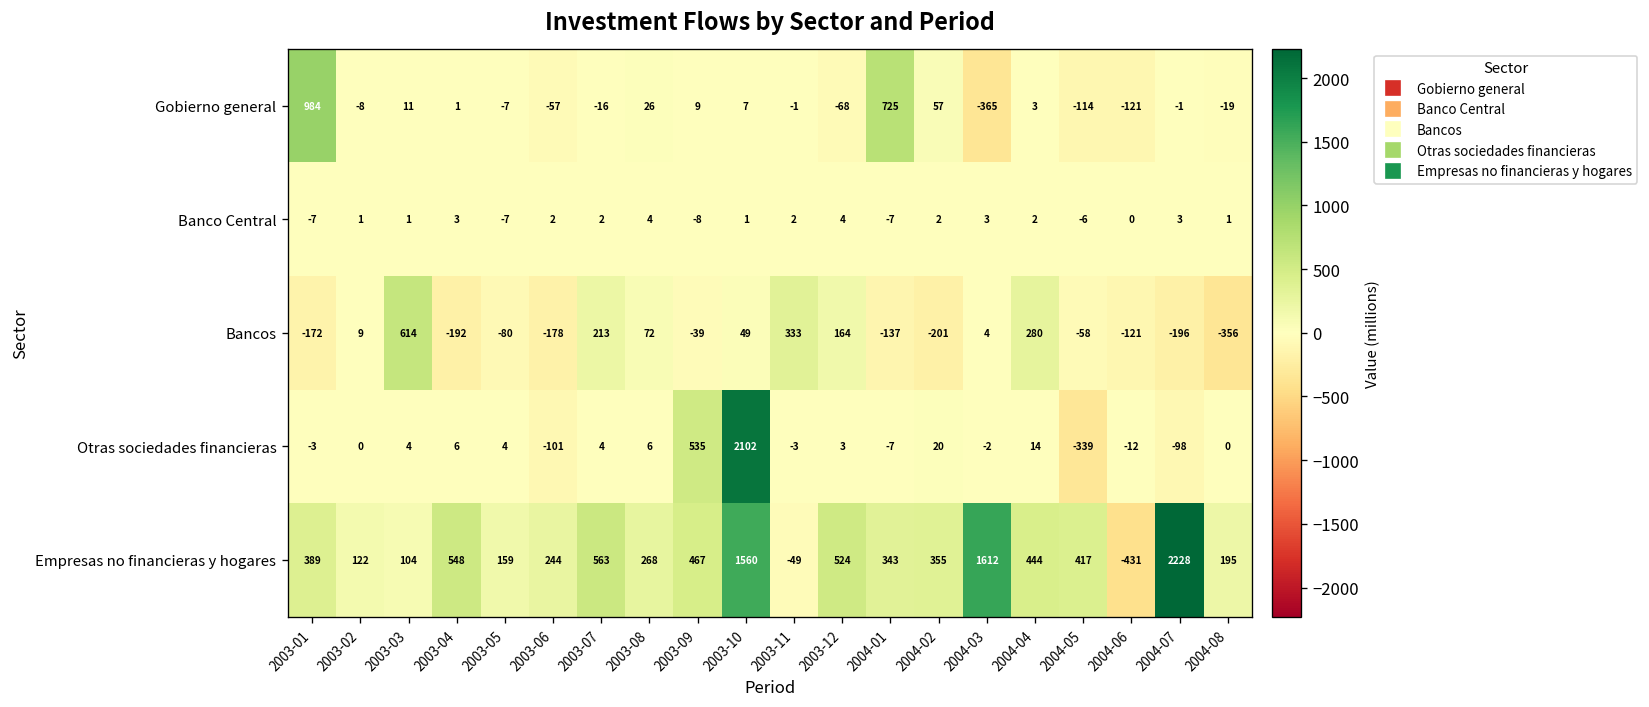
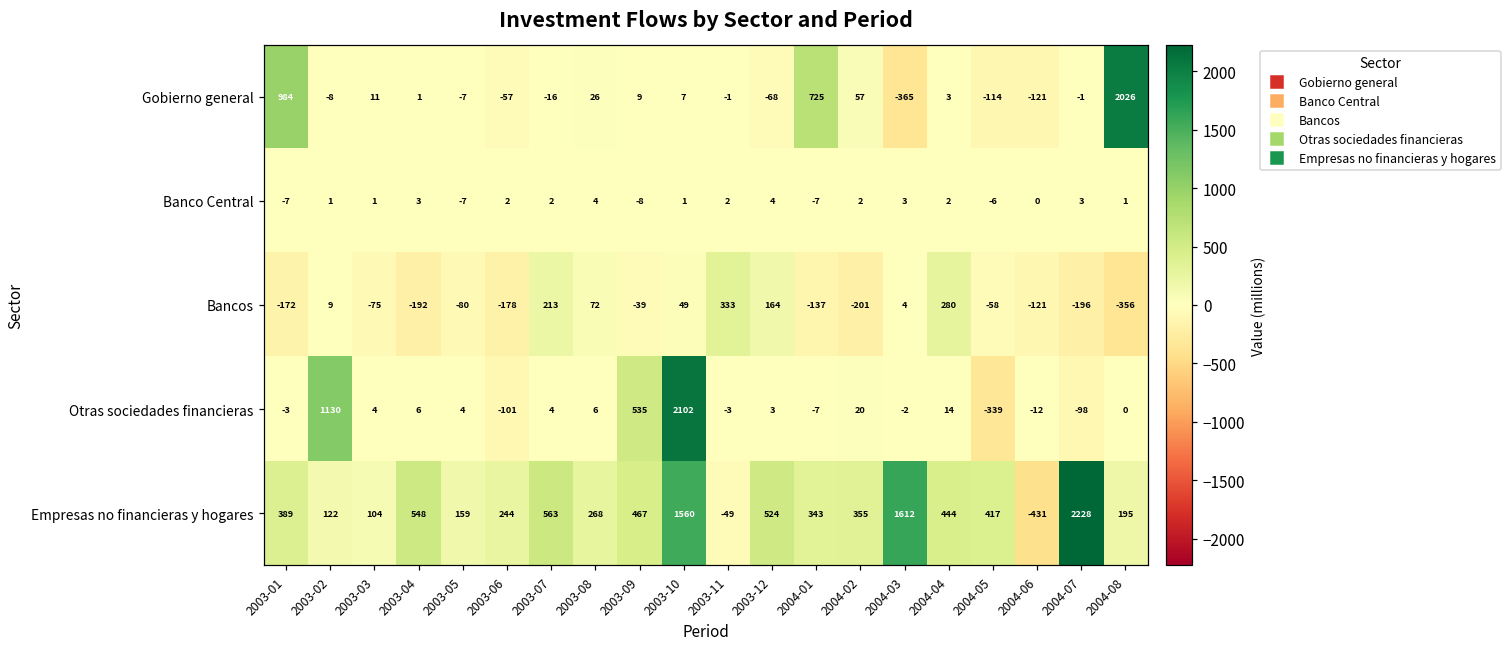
  {
    "Gobierno general": {
      "2003-01": 984,
      "2003-02": -8,
      "2003-03": 11,
      "2003-04": 1,
      "2003-05": -7,
      "2003-06": -57,
      "2003-07": -16,
      "2003-08": 26,
      "2003-09": 9,
      "2003-10": 7,
      "2003-11": -1,
      "2003-12": -68,
      "2004-01": 725,
      "2004-02": 57,
      "2004-03": -365,
      "2004-04": 3,
      "2004-05": -114,
      "2004-06": -121,
      "2004-07": -1,
-     "2004-08": -19
+     "2004-08": 2026
    },
    "Banco Central": {
      "2003-01": -7,
      "2003-02": 1,
      "2003-03": 1,
      "2003-04": 3,
      "2003-05": -7,
      "2003-06": 2,
      "2003-07": 2,
      "2003-08": 4,
      "2003-09": -8,
      "2003-10": 1,
      "2003-11": 2,
      "2003-12": 4,
      "2004-01": -7,
      "2004-02": 2,
      "2004-03": 3,
      "2004-04": 2,
      "2004-05": -6,
      "2004-06": 0,
      "2004-07": 3,
      "2004-08": 1
    },
    "Bancos": {
      "2003-01": -172,
      "2003-02": 9,
-     "2003-03": 614,
+     "2003-03": -75,
      "2003-04": -192,
      "2003-05": -80,
      "2003-06": -178,
      "2003-07": 213,
      "2003-08": 72,
      "2003-09": -39,
      "2003-10": 49,
      "2003-11": 333,
      "2003-12": 164,
      "2004-01": -137,
      "2004-02": -201,
      "2004-03": 4,
      "2004-04": 280,
      "2004-05": -58,
      "2004-06": -121,
      "2004-07": -196,
      "2004-08": -356
    },
    "Otras sociedades financieras": {
      "2003-01": -3,
-     "2003-02": 0,
+     "2003-02": 1130,
      "2003-03": 4,
      "2003-04": 6,
      "2003-05": 4,
      "2003-06": -101,
      "2003-07": 4,
      "2003-08": 6,
      "2003-09": 535,
      "2003-10": 2102,
      "2003-11": -3,
      "2003-12": 3,
      "2004-01": -7,
      "2004-02": 20,
      "2004-03": -2,
      "2004-04": 14,
      "2004-05": -339,
      "2004-06": -12,
      "2004-07": -98,
      "2004-08": 0
    },
    "Empresas no financieras y hogares": {
      "2003-01": 389,
      "2003-02": 122,
      "2003-03": 104,
      "2003-04": 548,
      "2003-05": 159,
      "2003-06": 244,
      "2003-07": 563,
      "2003-08": 268,
      "2003-09": 467,
      "2003-10": 1560,
      "2003-11": -49,
      "2003-12": 524,
      "2004-01": 343,
      "2004-02": 355,
      "2004-03": 1612,
      "2004-04": 444,
      "2004-05": 417,
      "2004-06": -431,
      "2004-07": 2228,
      "2004-08": 195
    }
  }
